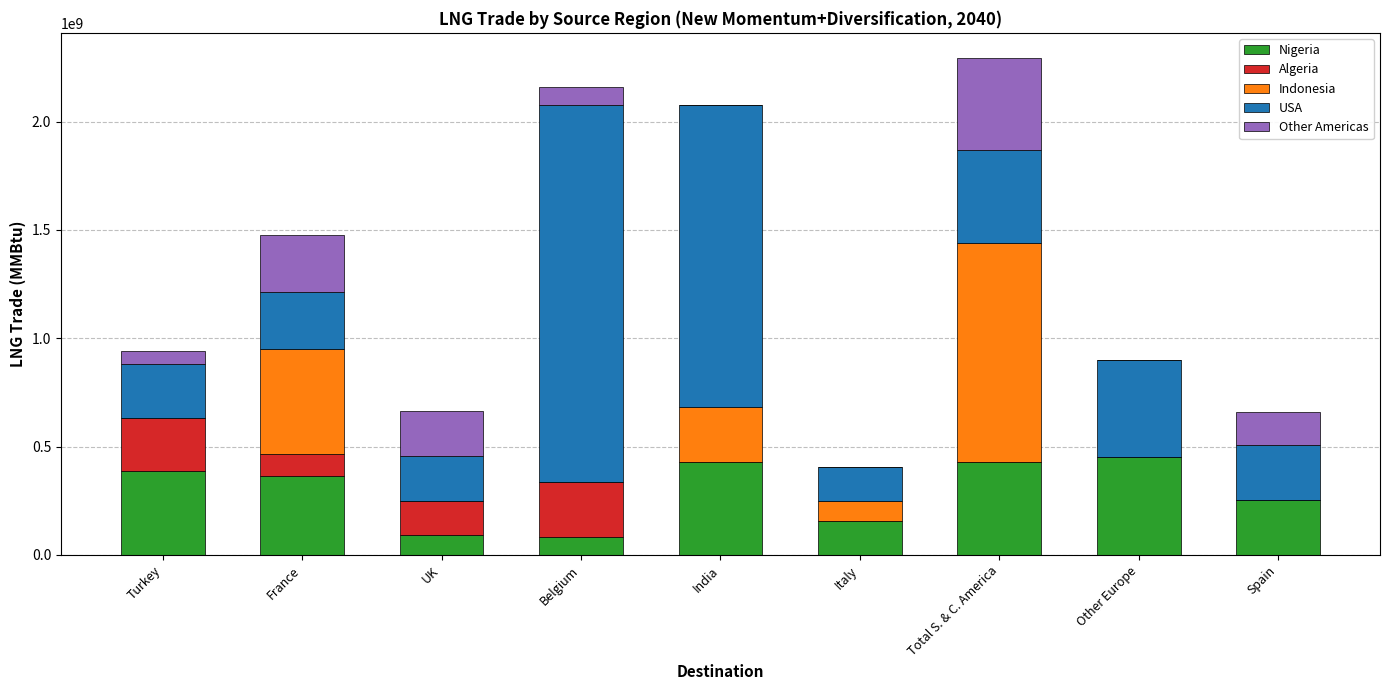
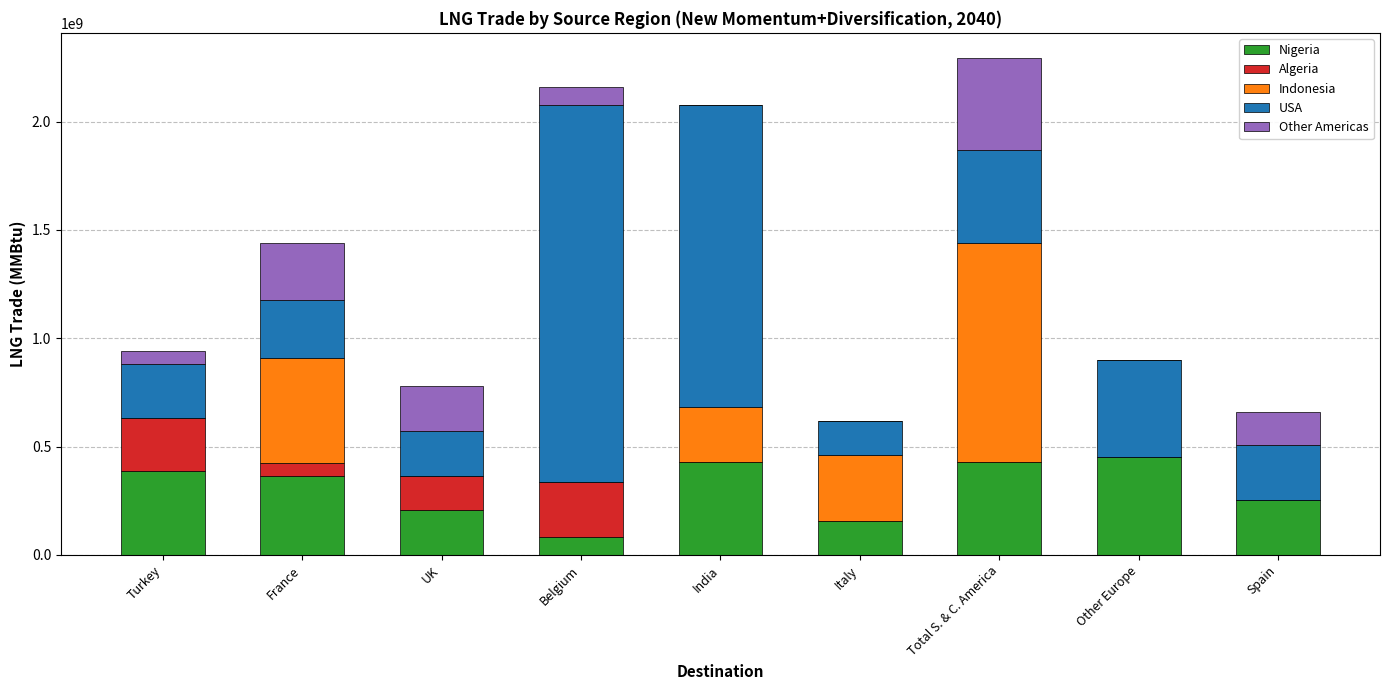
  {
    "Nigeria": {
      "Turkey": 390000000,
      "France": 360000000,
-     "UK": 90000000,
+     "UK": 210000000,
      "Belgium": 80000000,
      "India": 430000000,
      "Italy": 160000000,
      "Total S. & C. America": 430000000,
      "Other Europe": 450000000,
      "Spain": 250000000
    },
    "Algeria": {
      "Turkey": 250000000,
-     "France": 100000000,
+     "France": 60000000,
      "UK": 160000000,
      "Belgium": 250000000,
      "India": 0,
      "Italy": 0,
      "Total S. & C. America": 0,
      "Other Europe": 0,
      "Spain": 0
    },
    "Indonesia": {
      "Turkey": 0,
      "France": 480000000,
      "UK": 0,
      "Belgium": 0,
      "India": 250000000,
-     "Italy": 90000000,
+     "Italy": 310000000,
      "Total S. & C. America": 1010000000,
      "Other Europe": 0,
      "Spain": 0
    },
    "USA": {
      "Turkey": 250000000,
      "France": 260000000,
      "UK": 210000000,
      "Belgium": 1740000000,
      "India": 1400000000,
      "Italy": 160000000,
      "Total S. & C. America": 430000000,
      "Other Europe": 450000000,
      "Spain": 250000000
    },
    "Other Americas": {
      "Turkey": 60000000,
      "France": 260000000,
      "UK": 210000000,
      "Belgium": 80000000,
      "India": 0,
      "Italy": 0,
      "Total S. & C. America": 430000000,
      "Other Europe": 0,
      "Spain": 150000000
    }
  }
